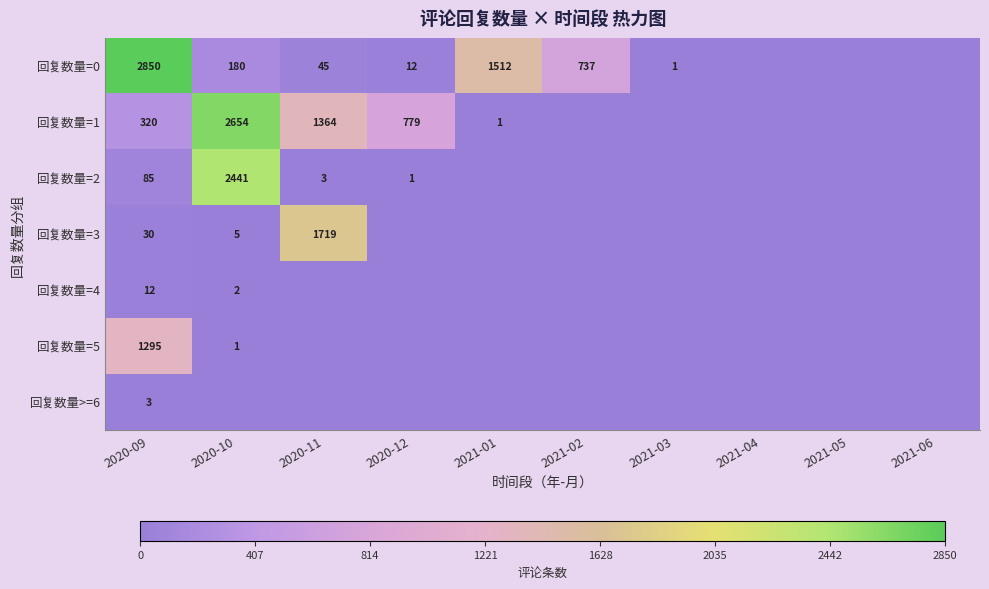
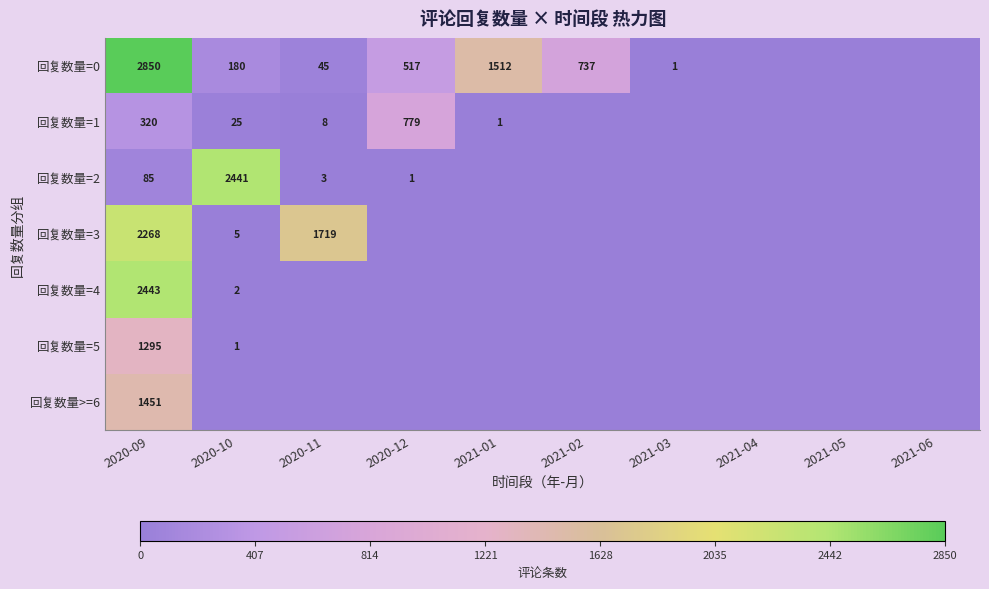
  {
    "回复数量=0": {
      "2020-09": 2850,
      "2020-10": 180,
      "2020-11": 45,
-     "2020-12": 12,
+     "2020-12": 517,
      "2021-01": 1512,
      "2021-02": 737,
      "2021-03": 1
    },
    "回复数量=1": {
      "2020-09": 320,
-     "2020-10": 2654,
-     "2020-11": 1364,
+     "2020-10": 25,
+     "2020-11": 8,
      "2020-12": 779,
      "2021-01": 1
    },
    "回复数量=2": {
      "2020-09": 85,
      "2020-10": 2441,
      "2020-11": 3,
      "2020-12": 1
    },
    "回复数量=3": {
-     "2020-09": 30,
+     "2020-09": 2268,
      "2020-10": 5,
      "2020-11": 1719
    },
    "回复数量=4": {
-     "2020-09": 12,
+     "2020-09": 2443,
      "2020-10": 2
    },
    "回复数量=5": {
      "2020-09": 1295,
      "2020-10": 1
    },
    "回复数量>=6": {
-     "2020-09": 3
+     "2020-09": 1451
    }
  }
